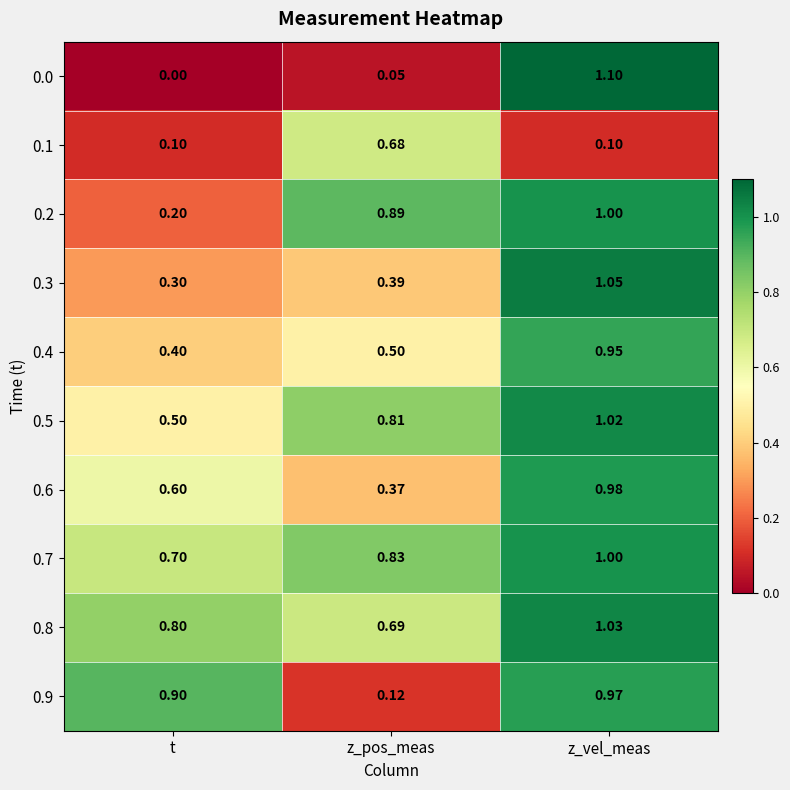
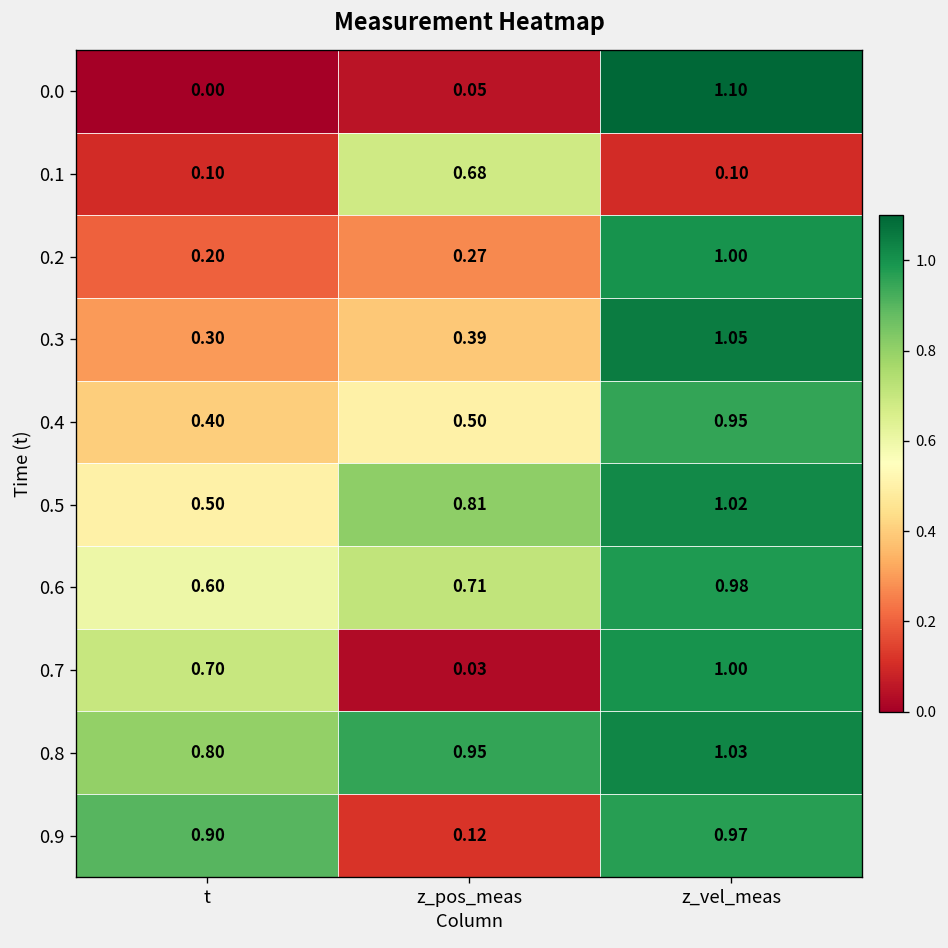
  {
    "0.0": {
      "t": 0.00,
      "z_pos_meas": 0.05,
      "z_vel_meas": 1.10
    },
    "0.1": {
      "t": 0.10,
      "z_pos_meas": 0.68,
      "z_vel_meas": 0.10
    },
    "0.2": {
      "t": 0.20,
-     "z_pos_meas": 0.89,
+     "z_pos_meas": 0.27,
      "z_vel_meas": 1.00
    },
    "0.3": {
      "t": 0.30,
      "z_pos_meas": 0.39,
      "z_vel_meas": 1.05
    },
    "0.4": {
      "t": 0.40,
      "z_pos_meas": 0.50,
      "z_vel_meas": 0.95
    },
    "0.5": {
      "t": 0.50,
      "z_pos_meas": 0.81,
      "z_vel_meas": 1.02
    },
    "0.6": {
      "t": 0.60,
-     "z_pos_meas": 0.37,
+     "z_pos_meas": 0.71,
      "z_vel_meas": 0.98
    },
    "0.7": {
      "t": 0.70,
-     "z_pos_meas": 0.83,
+     "z_pos_meas": 0.03,
      "z_vel_meas": 1.00
    },
    "0.8": {
      "t": 0.80,
-     "z_pos_meas": 0.69,
+     "z_pos_meas": 0.95,
      "z_vel_meas": 1.03
    },
    "0.9": {
      "t": 0.90,
      "z_pos_meas": 0.12,
      "z_vel_meas": 0.97
    }
  }
